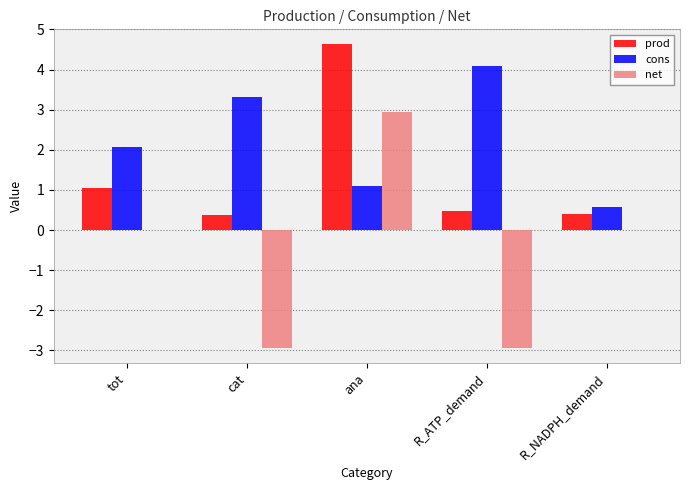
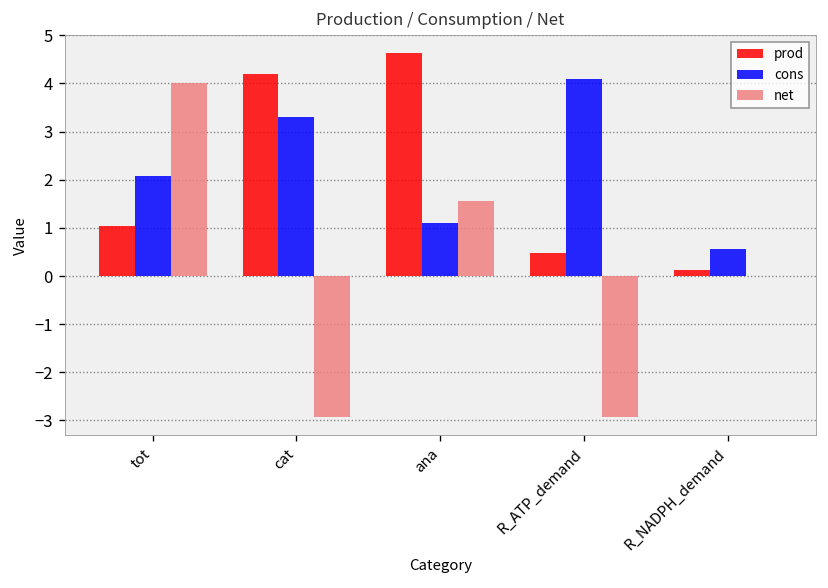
  {
    "prod": {
      "tot": 1.0,
-     "cat": 0.4,
+     "cat": 4.2,
      "ana": 4.6,
      "R_ATP_demand": 0.5,
-     "R_NADPH_demand": 0.4
+     "R_NADPH_demand": 0.1
    },
    "cons": {
      "tot": 2.1,
      "cat": 3.3,
      "ana": 1.1,
      "R_ATP_demand": 4.1,
      "R_NADPH_demand": 0.6
    },
    "net": {
-     "tot": 0,
+     "tot": 4,
      "cat": -2.9,
-     "ana": 2.9,
+     "ana": 1.6,
      "R_ATP_demand": -2.9
    }
  }
